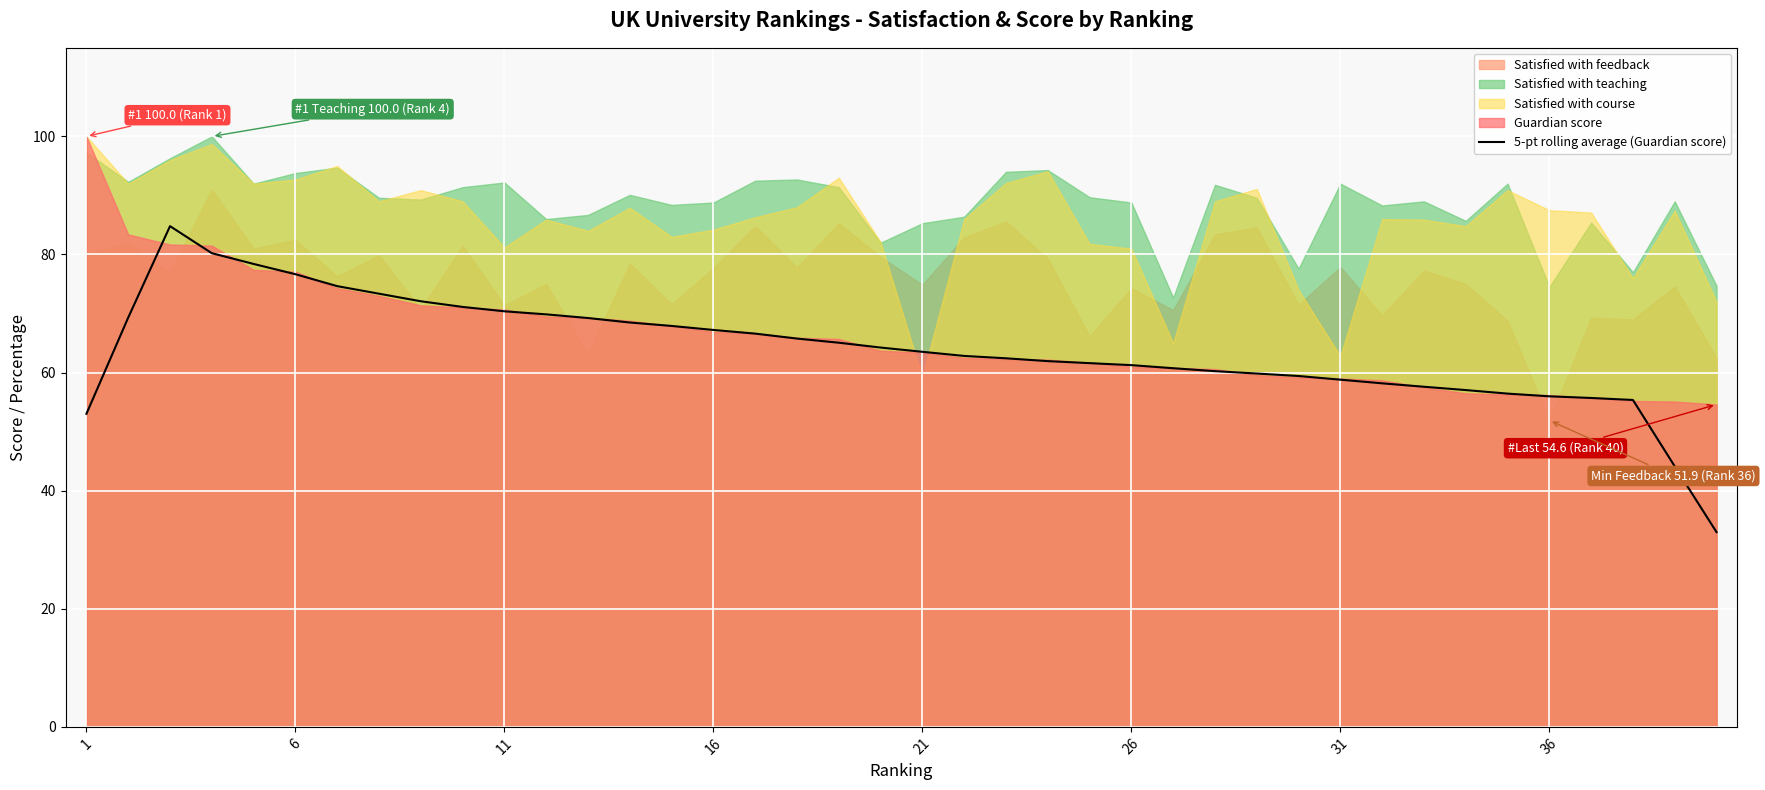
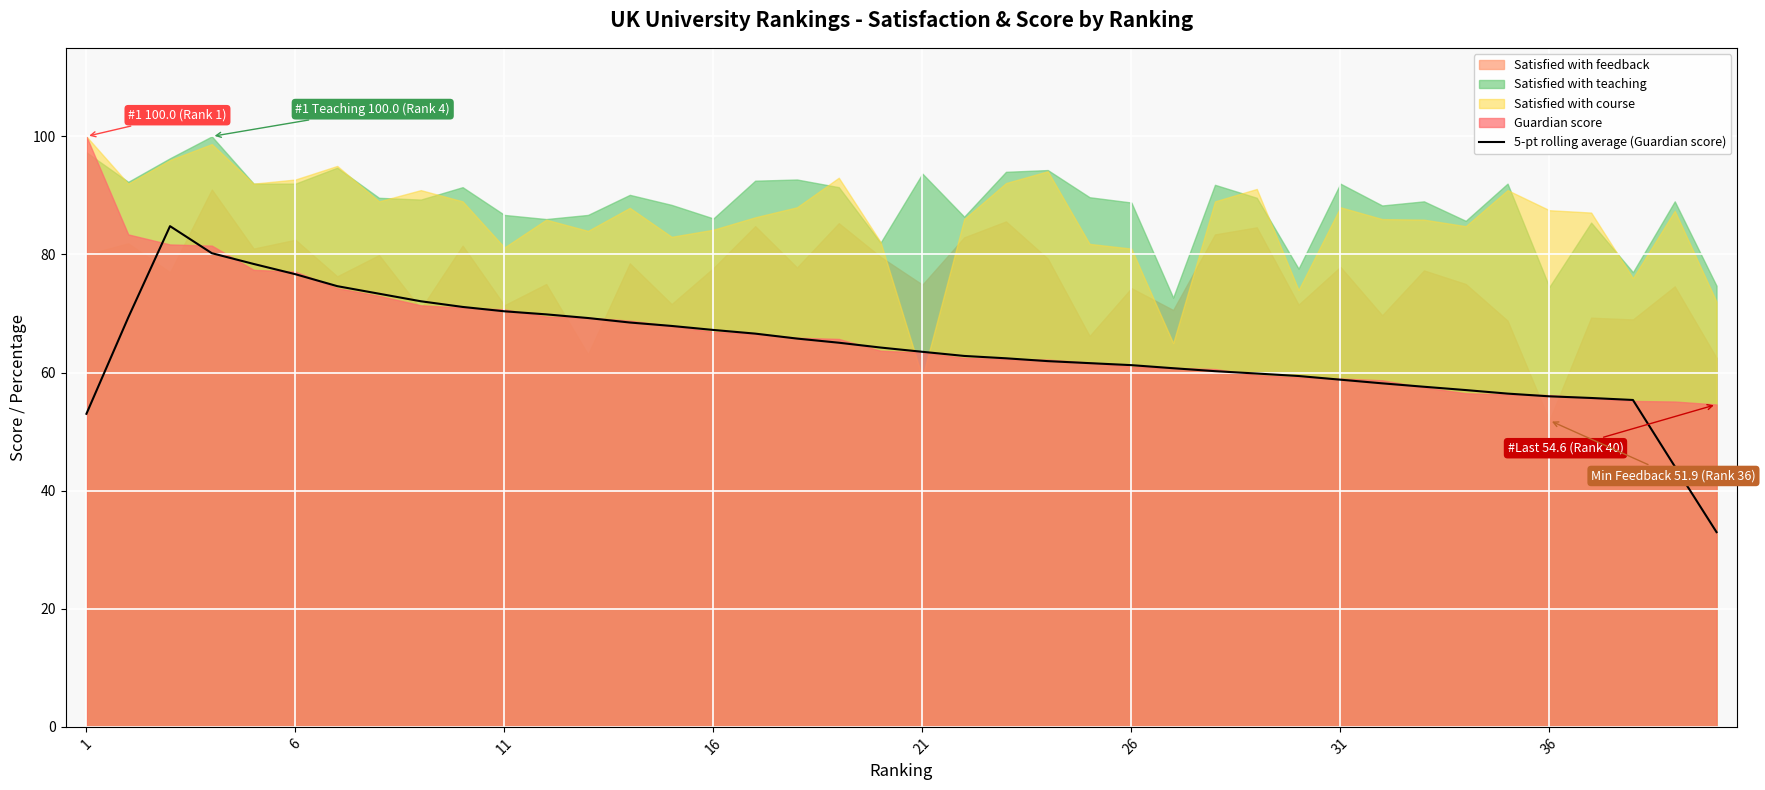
  {
    "5-pt rolling average (Guardian score)": {
      "1": 53,
      "6": 77
    },
    "Satisfied with teaching": {
      "1": 97,
-     "6": 94,
-     "11": 92,
-     "16": 89,
-     "21": 85,
+     "6": 92,
+     "11": 87,
+     "16": 86,
+     "21": 94,
      "26": 89,
      "31": 92,
      "36": 75
    },
    "Satisfied with course": {
      "6": 93,
      "11": 81,
      "16": 84,
      "21": 59,
      "26": 81,
-     "31": 63,
+     "31": 88,
      "36": 88
    }
  }
